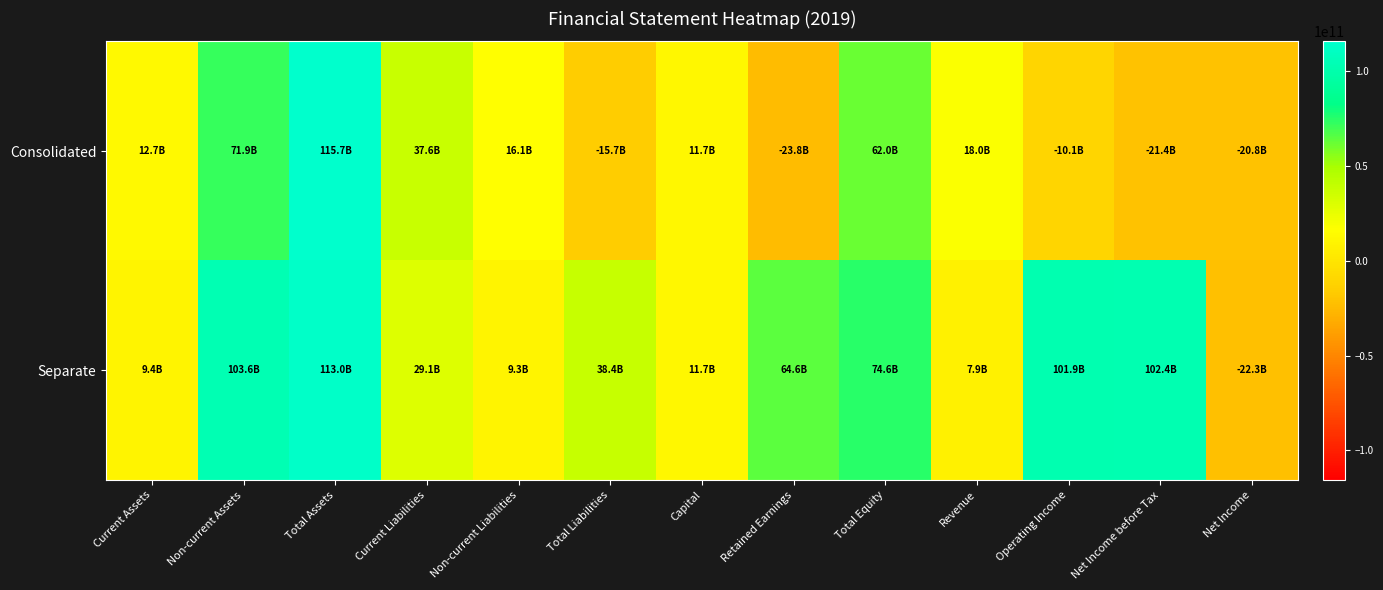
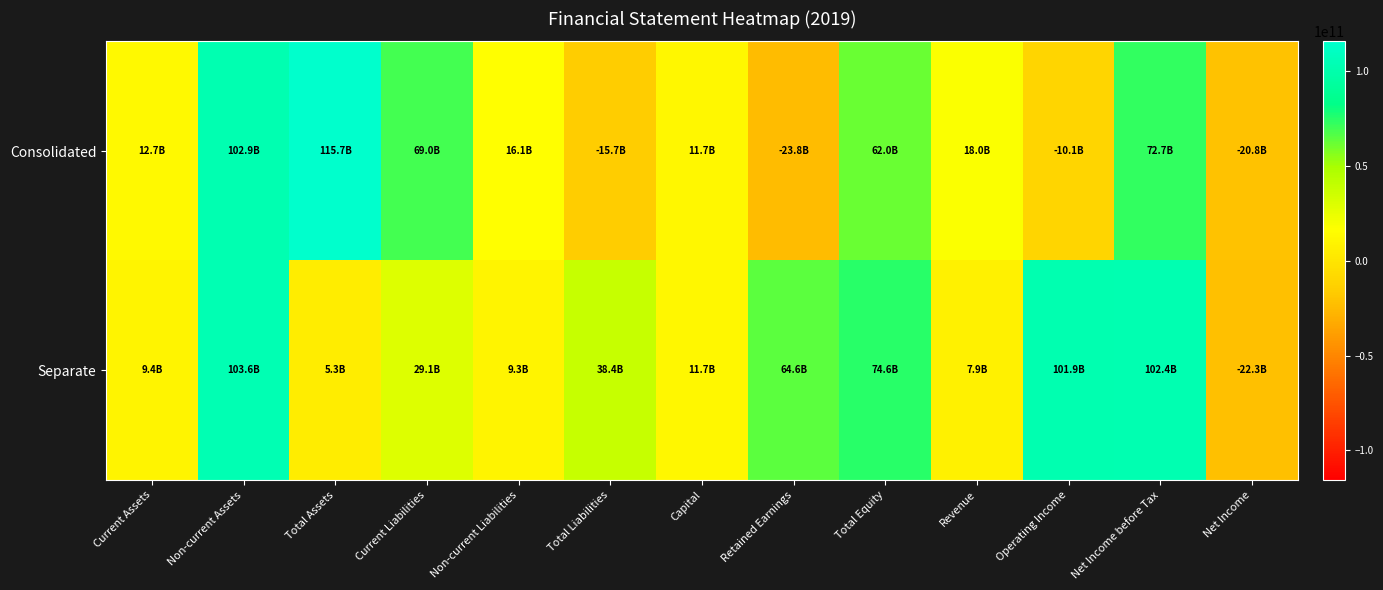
  {
    "Consolidated": {
      "Current Assets": "12.7B",
-     "Non-current Assets": "71.9B",
+     "Non-current Assets": "102.9B",
      "Total Assets": "115.7B",
-     "Current Liabilities": "37.6B",
+     "Current Liabilities": "69.0B",
      "Non-current Liabilities": "16.1B",
      "Total Liabilities": "-15.7B",
      "Capital": "11.7B",
      "Retained Earnings": "-23.8B",
      "Total Equity": "62.0B",
      "Revenue": "18.0B",
      "Operating Income": "-10.1B",
-     "Net Income before Tax": "-21.4B",
+     "Net Income before Tax": "72.7B",
      "Net Income": "-20.8B"
    },
    "Separate": {
      "Current Assets": "9.4B",
      "Non-current Assets": "103.6B",
-     "Total Assets": "113.0B",
+     "Total Assets": "5.3B",
      "Current Liabilities": "29.1B",
      "Non-current Liabilities": "9.3B",
      "Total Liabilities": "38.4B",
      "Capital": "11.7B",
      "Retained Earnings": "64.6B",
      "Total Equity": "74.6B",
      "Revenue": "7.9B",
      "Operating Income": "101.9B",
      "Net Income before Tax": "102.4B",
      "Net Income": "-22.3B"
    }
  }
